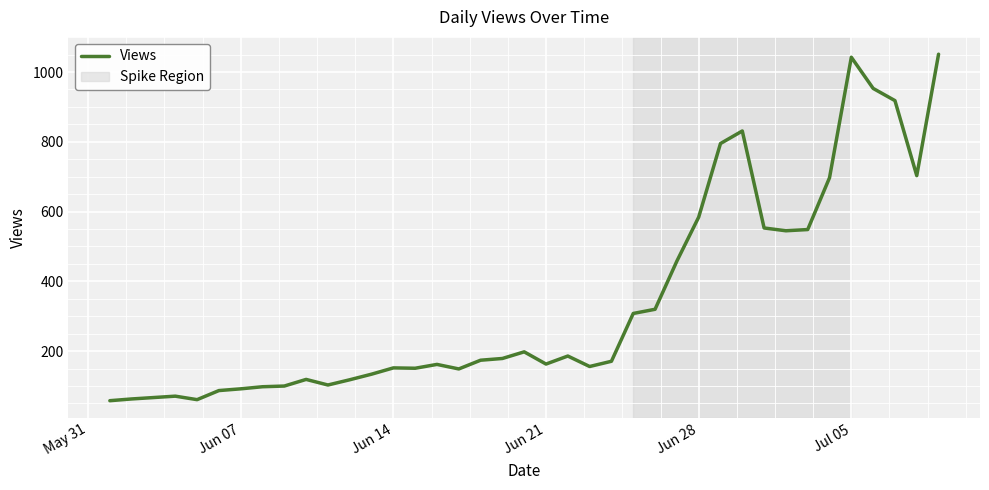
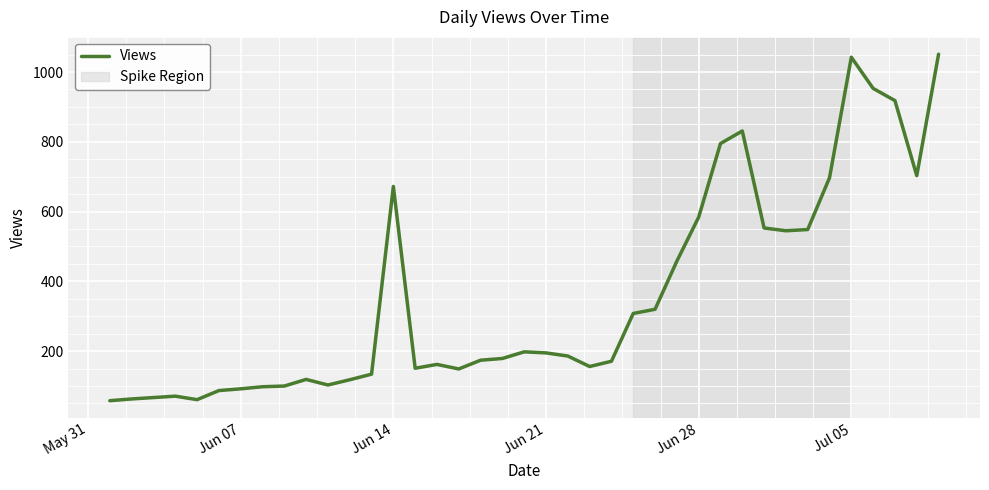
  {
    "Jun 07": 90,
-   "Jun 14": 150,
-   "Jun 21": 160,
+   "Jun 14": 670,
+   "Jun 21": 200,
    "Jun 28": 580,
    "Jul 05": 1040
  }
